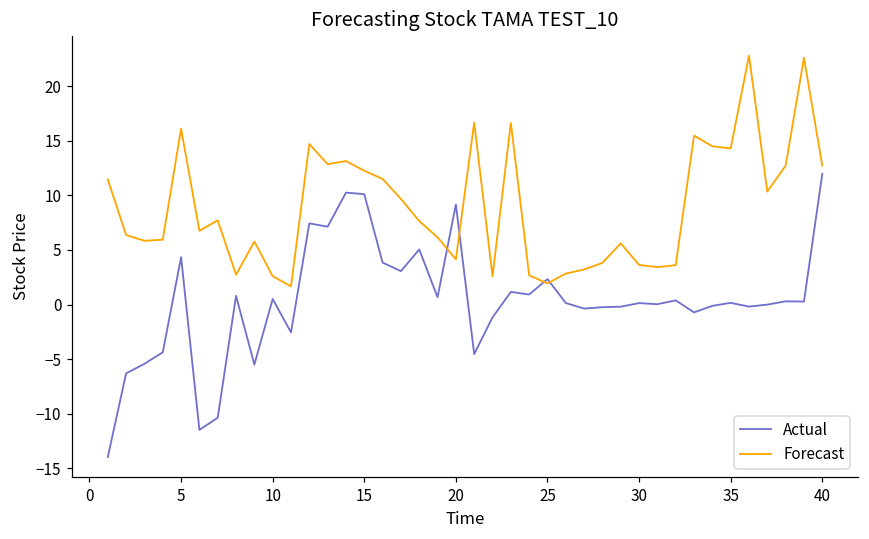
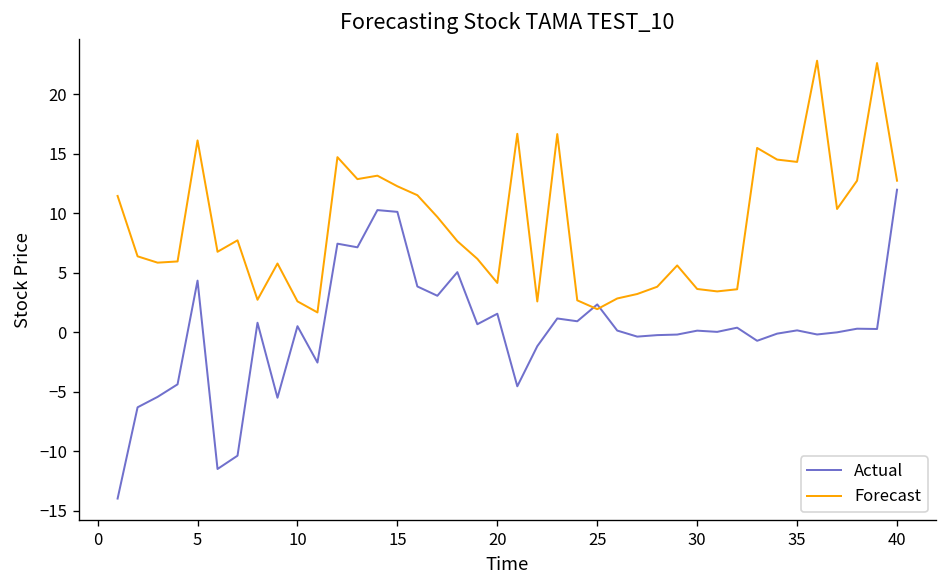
  {
    "Actual": {
      "5": 4,
      "10": 1,
      "15": 10,
-     "20": 9,
+     "20": 2,
      "25": 2,
      "30": 0,
      "35": 0,
      "40": 12
    },
    "Forecast": {
      "5": 16,
      "10": 3,
      "15": 12,
      "20": 4,
      "25": 2,
      "30": 4,
      "35": 14,
      "40": 13
    }
  }
